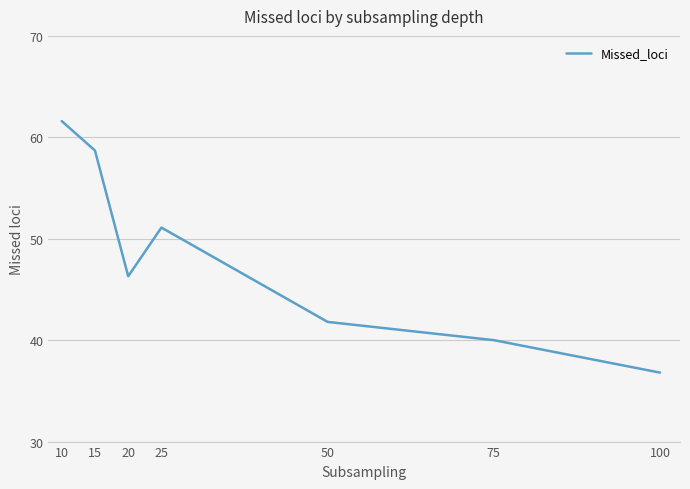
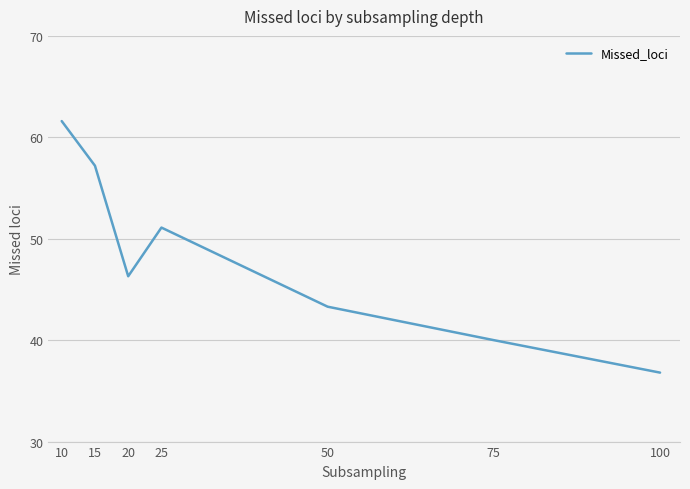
  {
    "10": 61.6,
-   "15": 58.7,
+   "15": 57.2,
    "20": 46.3,
    "25": 51.1,
-   "50": 41.8,
+   "50": 43.3,
    "75": 40.0,
    "100": 36.8
  }
